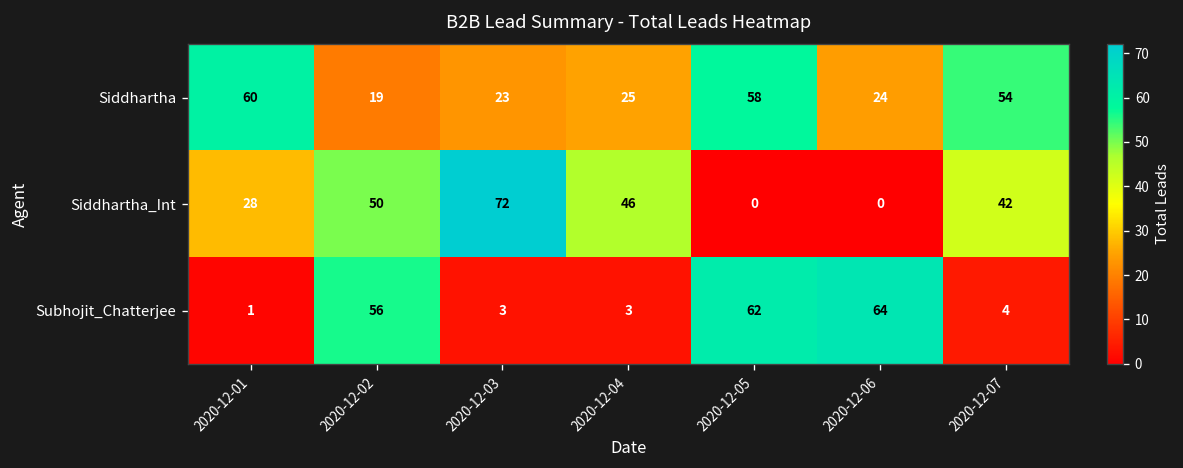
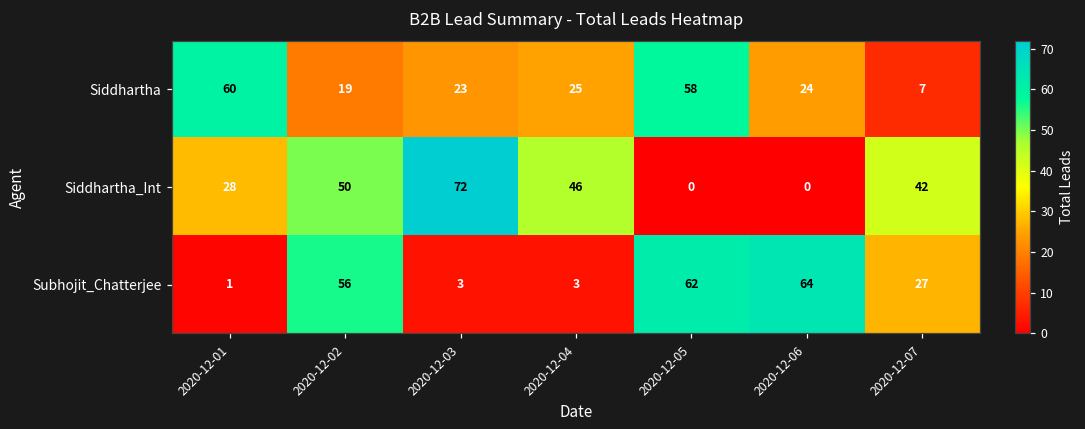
  {
    "Siddhartha": {
      "2020-12-01": 60,
      "2020-12-02": 19,
      "2020-12-03": 23,
      "2020-12-04": 25,
      "2020-12-05": 58,
      "2020-12-06": 24,
-     "2020-12-07": 54
+     "2020-12-07": 7
    },
    "Siddhartha_Int": {
      "2020-12-01": 28,
      "2020-12-02": 50,
      "2020-12-03": 72,
      "2020-12-04": 46,
      "2020-12-05": 0,
      "2020-12-06": 0,
      "2020-12-07": 42
    },
    "Subhojit_Chatterjee": {
      "2020-12-01": 1,
      "2020-12-02": 56,
      "2020-12-03": 3,
      "2020-12-04": 3,
      "2020-12-05": 62,
      "2020-12-06": 64,
-     "2020-12-07": 4
+     "2020-12-07": 27
    }
  }
